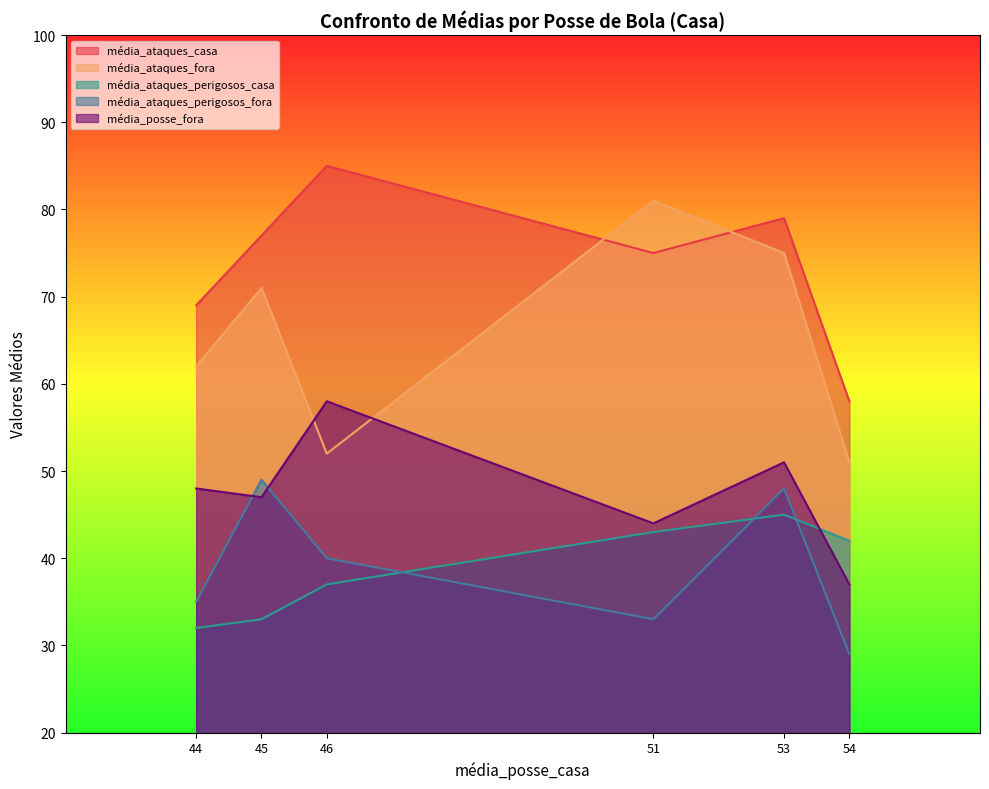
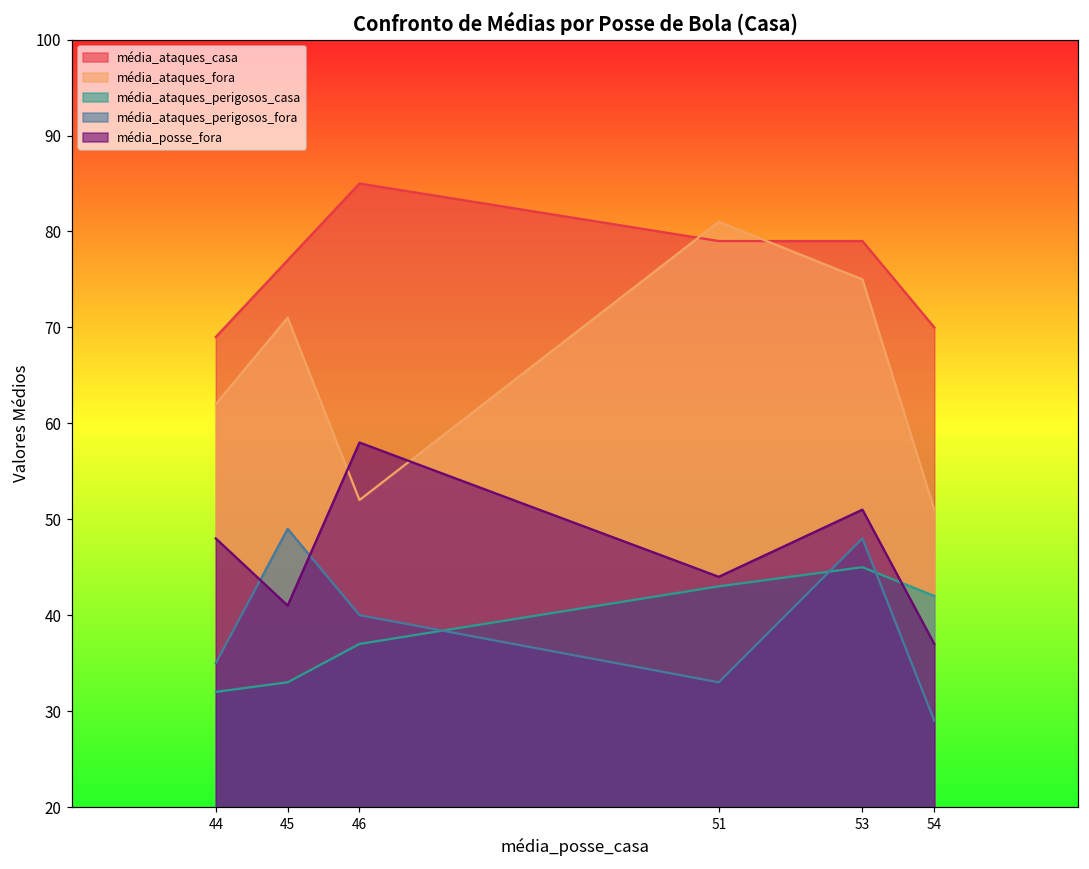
  {
    "média_ataques_casa": {
      "44": 69,
      "45": 77,
      "46": 85,
-     "51": 75,
+     "51": 79,
      "53": 79,
-     "54": 58
+     "54": 70
    },
    "média_ataques_fora": {
      "44": 62,
      "45": 71,
      "46": 52,
      "51": 81,
      "53": 75,
      "54": 51
    },
    "média_posse_fora": {
      "44": 48,
-     "45": 47,
+     "45": 41,
      "46": 58,
      "51": 44,
      "53": 51,
      "54": 37
    }
  }
